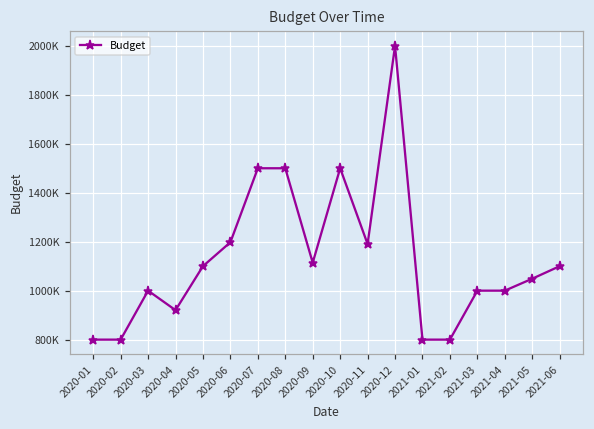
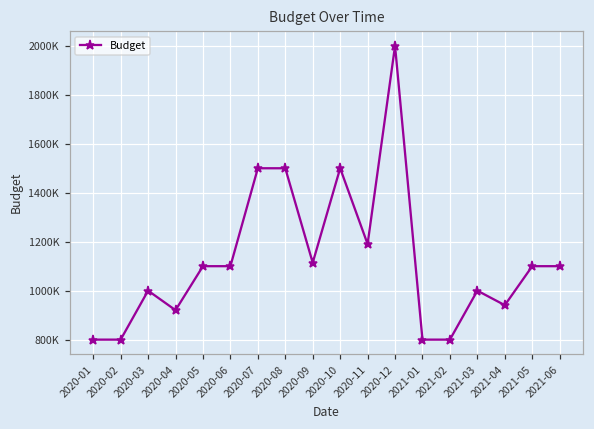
  {
    "2020-01": 800000,
    "2020-02": 800000,
    "2020-03": 1000000,
    "2020-04": 920000,
    "2020-05": 1100000,
-   "2020-06": 1200000,
+   "2020-06": 1100000,
    "2020-07": 1500000,
    "2020-08": 1500000,
    "2020-09": 1110000,
    "2020-10": 1500000,
    "2020-11": 1190000,
    "2020-12": 2000000,
    "2021-01": 800000,
    "2021-02": 800000,
    "2021-03": 1000000,
-   "2021-04": 1000000,
-   "2021-05": 1050000,
+   "2021-04": 940000,
+   "2021-05": 1100000,
    "2021-06": 1100000
  }
